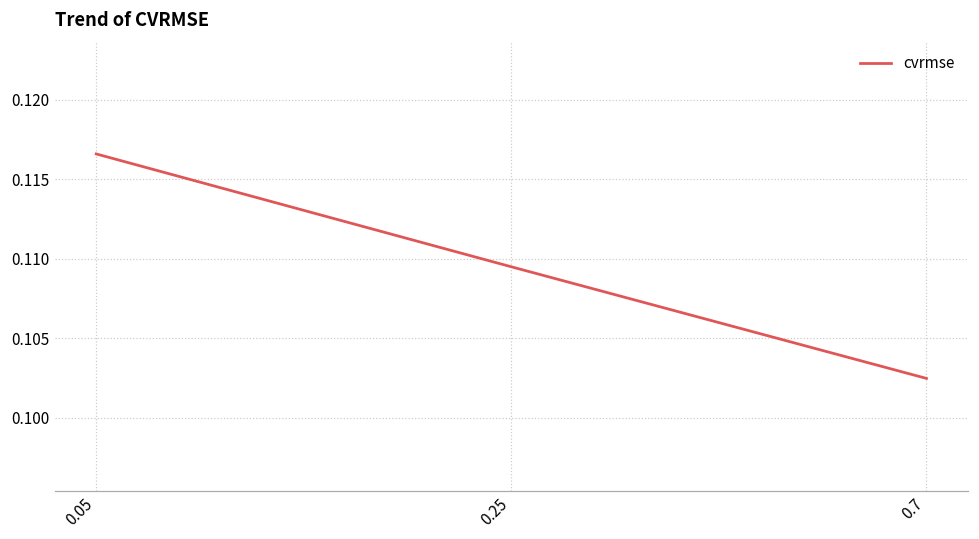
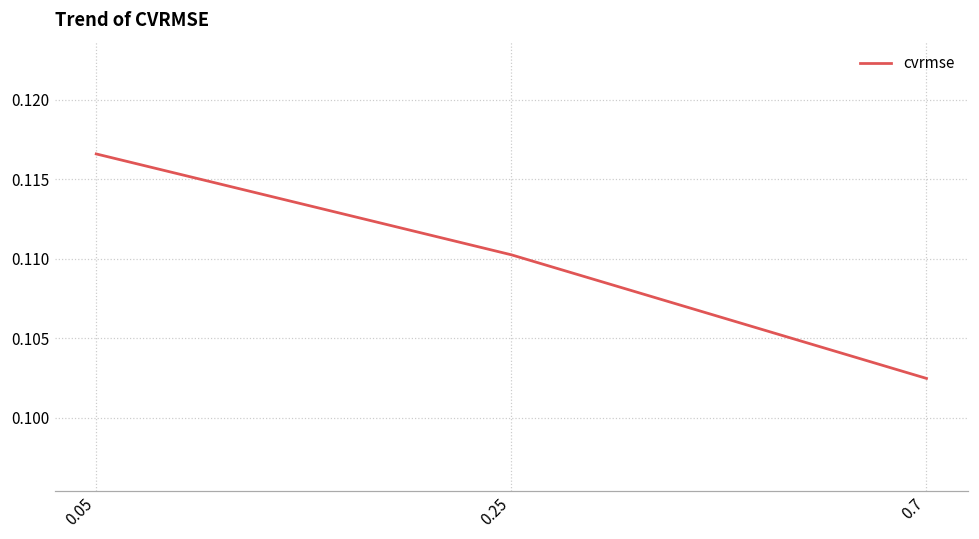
  {
    "0.05": 0.1166,
-   "0.25": 0.1095,
+   "0.25": 0.1103,
    "0.7": 0.1025
  }
